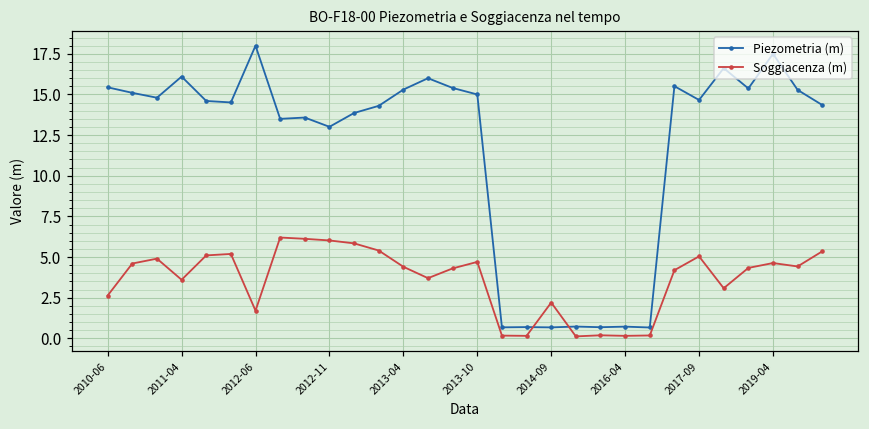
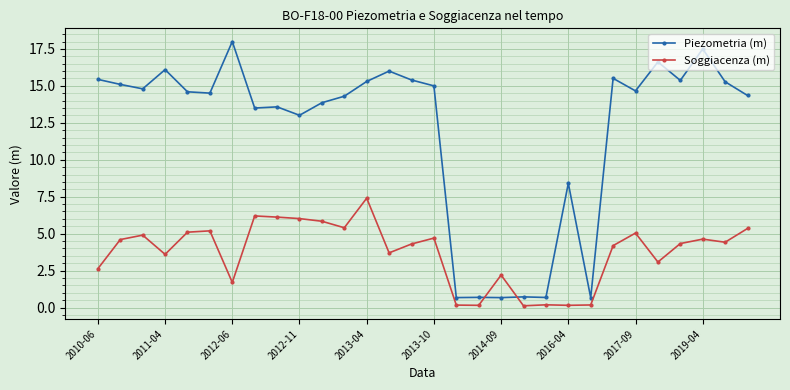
  {
    "Piezometria (m)": {
      "2010-06": 15.4,
      "2011-04": 16.1,
      "2012-06": 18.0,
      "2012-11": 13.0,
      "2013-04": 15.3,
      "2013-10": 15.0,
      "2014-09": 0.7,
-     "2016-04": 0.7,
+     "2016-04": 8.4,
      "2017-09": 14.7
    },
    "Soggiacenza (m)": {
      "2010-06": 2.6,
      "2011-04": 3.6,
      "2012-06": 1.7,
      "2012-11": 6.0,
-     "2013-04": 4.4,
+     "2013-04": 7.4,
      "2013-10": 4.7,
      "2014-09": 2.2,
      "2016-04": 0.2,
      "2017-09": 5.0,
      "2019-04": 4.6
    }
  }
